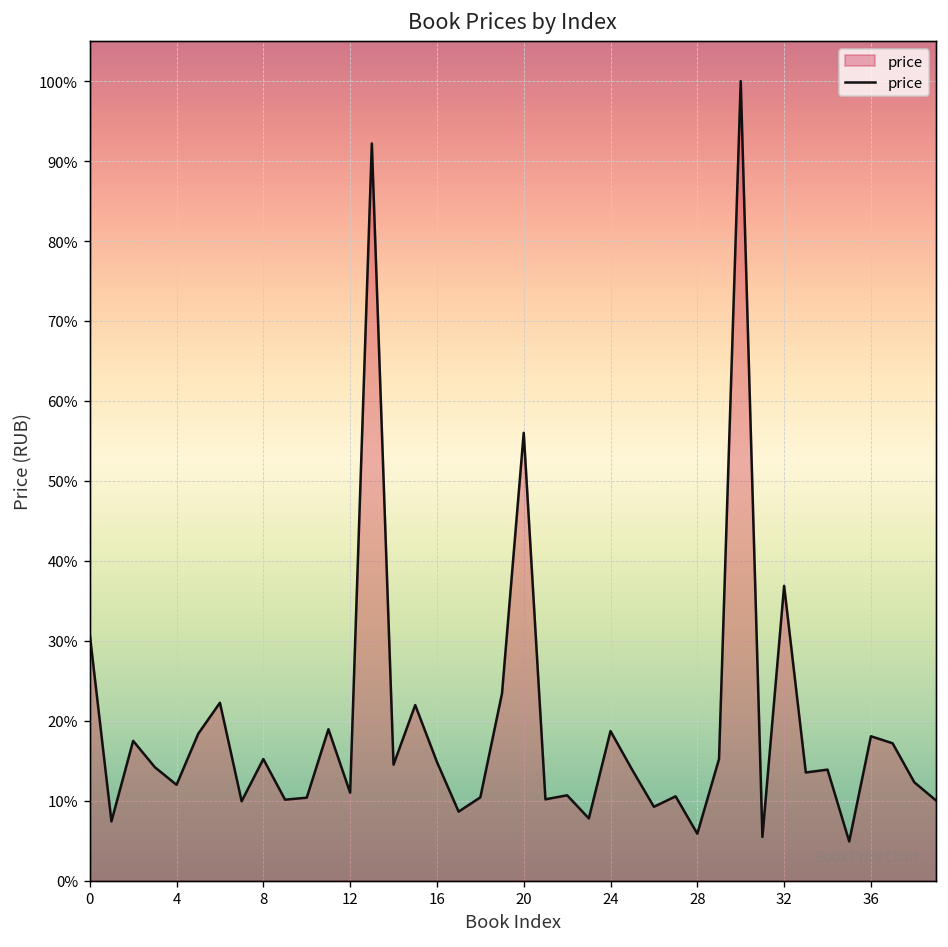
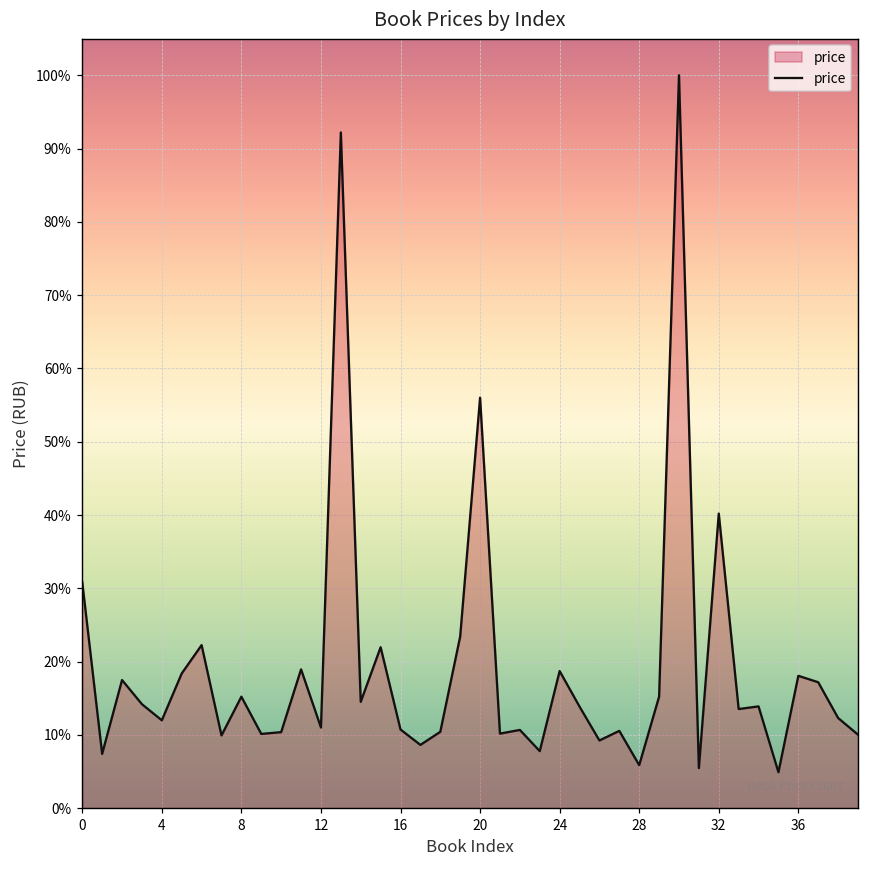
  {
    "0": "31%",
    "4": "12%",
    "8": "15%",
    "12": "11%",
-   "16": "15%",
+   "16": "11%",
    "20": "56%",
    "24": "19%",
    "28": "6%",
-   "32": "37%",
+   "32": "40%",
    "36": "18%"
  }
